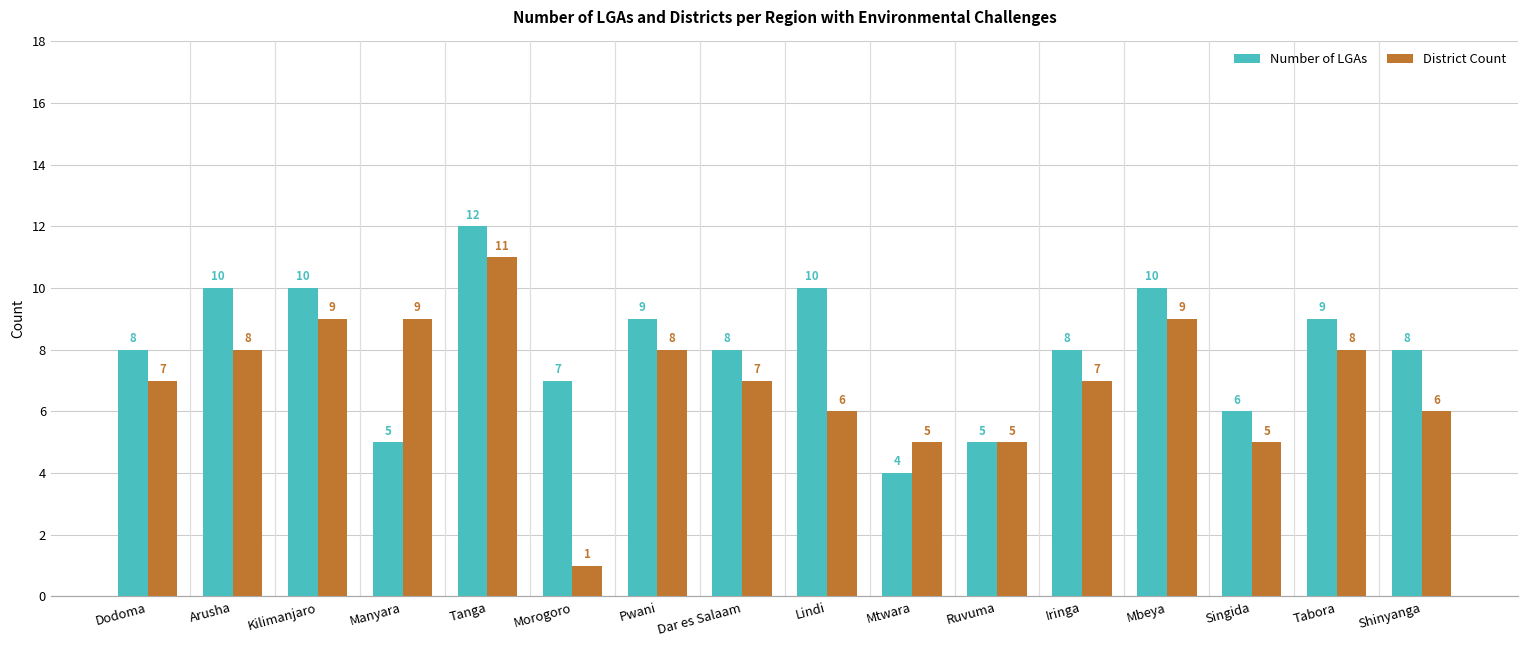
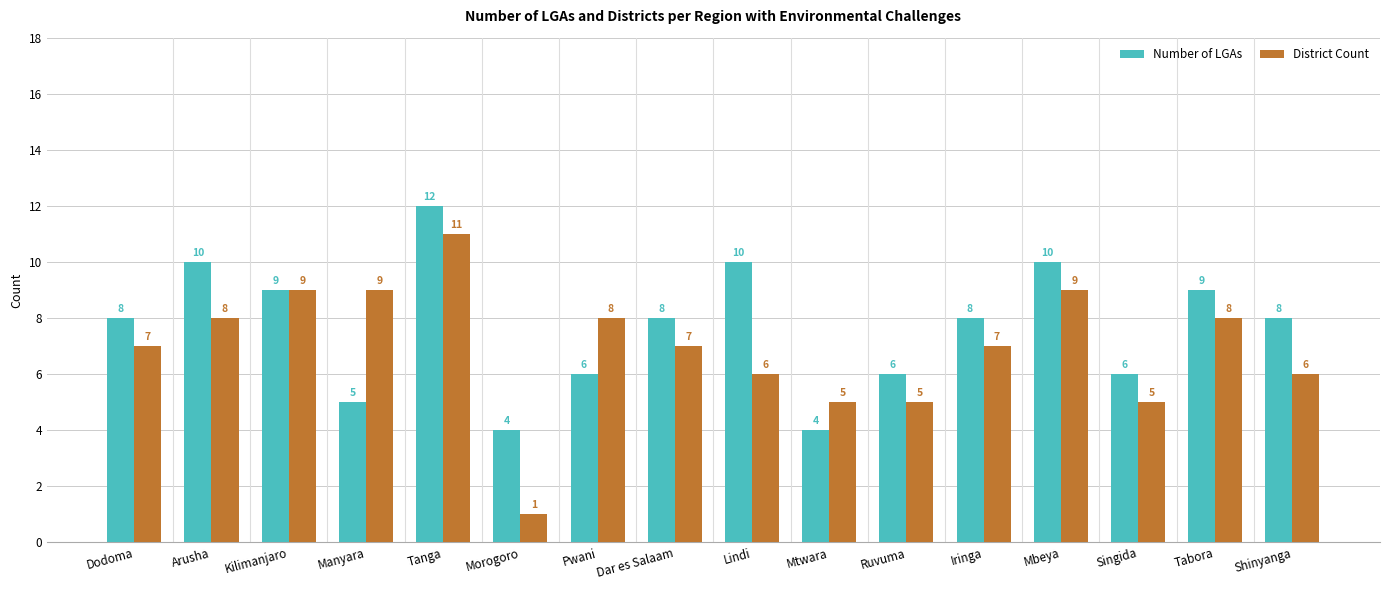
  {
    "Number of LGAs": {
      "Dodoma": 8,
      "Arusha": 10,
-     "Kilimanjaro": 10,
+     "Kilimanjaro": 9,
      "Manyara": 5,
      "Tanga": 12,
-     "Morogoro": 7,
-     "Pwani": 9,
+     "Morogoro": 4,
+     "Pwani": 6,
      "Dar es Salaam": 8,
      "Lindi": 10,
      "Mtwara": 4,
-     "Ruvuma": 5,
+     "Ruvuma": 6,
      "Iringa": 8,
      "Mbeya": 10,
      "Singida": 6,
      "Tabora": 9,
      "Shinyanga": 8
    },
    "District Count": {
      "Dodoma": 7,
      "Arusha": 8,
      "Kilimanjaro": 9,
      "Manyara": 9,
      "Tanga": 11,
      "Morogoro": 1,
      "Pwani": 8,
      "Dar es Salaam": 7,
      "Lindi": 6,
      "Mtwara": 5,
      "Ruvuma": 5,
      "Iringa": 7,
      "Mbeya": 9,
      "Singida": 5,
      "Tabora": 8,
      "Shinyanga": 6
    }
  }
